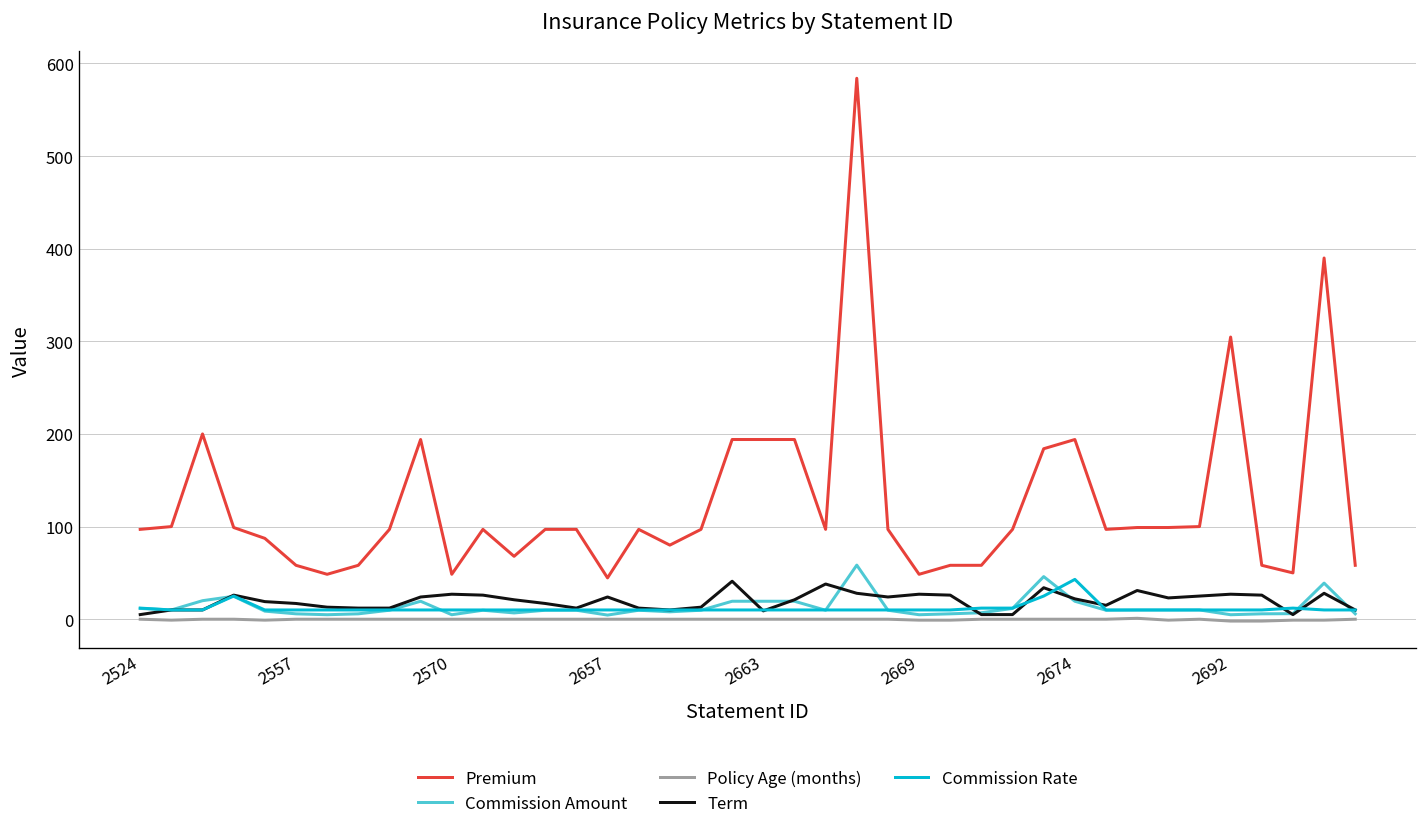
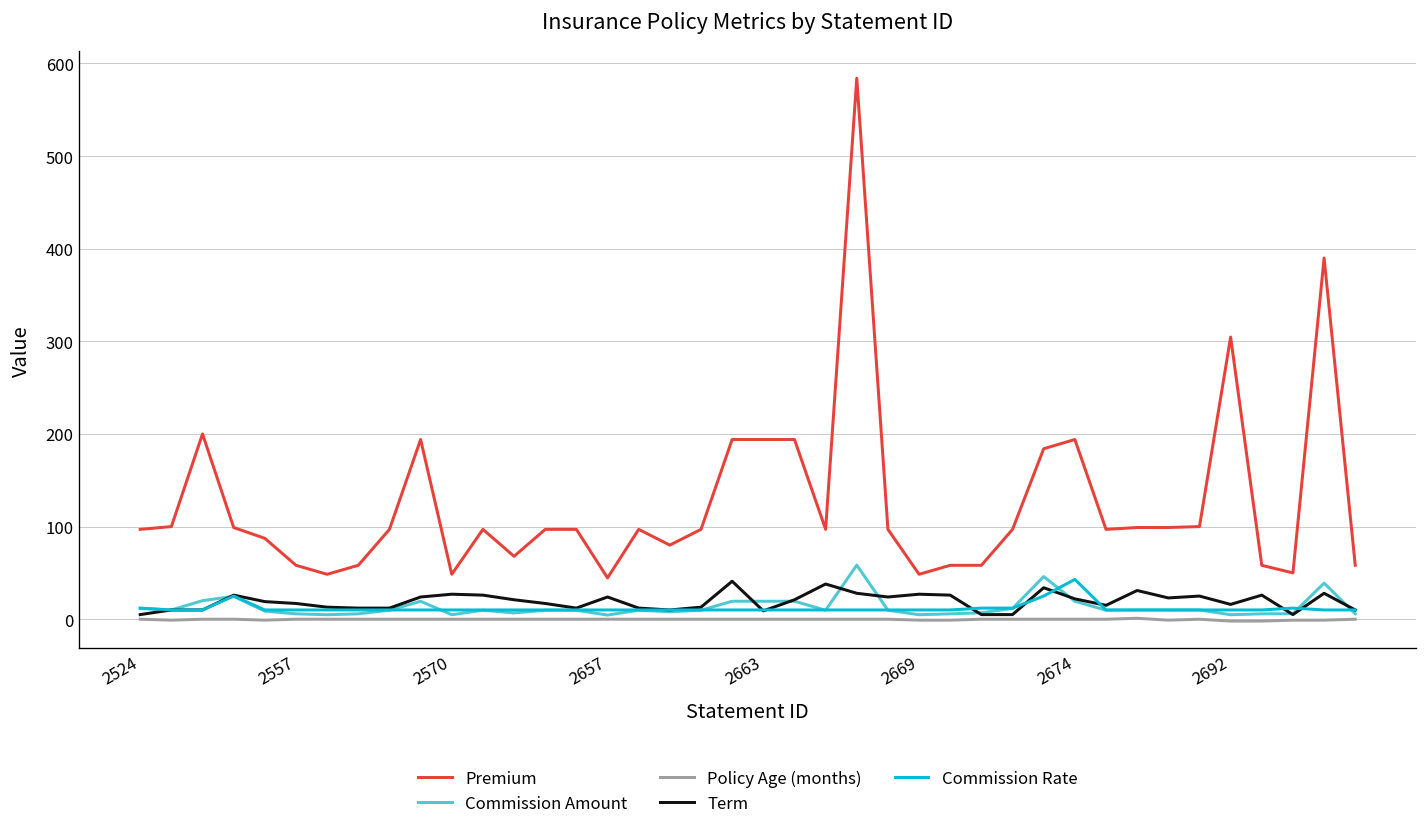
  {
    "Premium": {
      "2524": 100,
      "2557": 60,
      "2570": 50,
      "2657": 40,
      "2663": 190,
      "2669": 50,
      "2674": 190,
      "2692": 300
    },
    "Commission Amount": {
      "2557": 10,
      "2570": 0,
      "2657": 0,
      "2663": 20,
      "2669": 0,
      "2692": 0
    },
    "Policy Age (months)": {
      "2524": 0,
      "2557": 0,
      "2570": 0,
      "2657": 0,
      "2663": 0,
      "2669": 0,
      "2674": 0,
      "2692": 0
    },
    "Term": {
      "2524": 10,
      "2557": 20,
      "2570": 30,
      "2657": 20,
      "2669": 30,
-     "2692": 30
+     "2692": 20
    },
    "Commission Rate": {
      "2557": 10,
      "2570": 10,
      "2657": 10,
      "2669": 10,
      "2674": 40,
      "2692": 10
    }
  }
